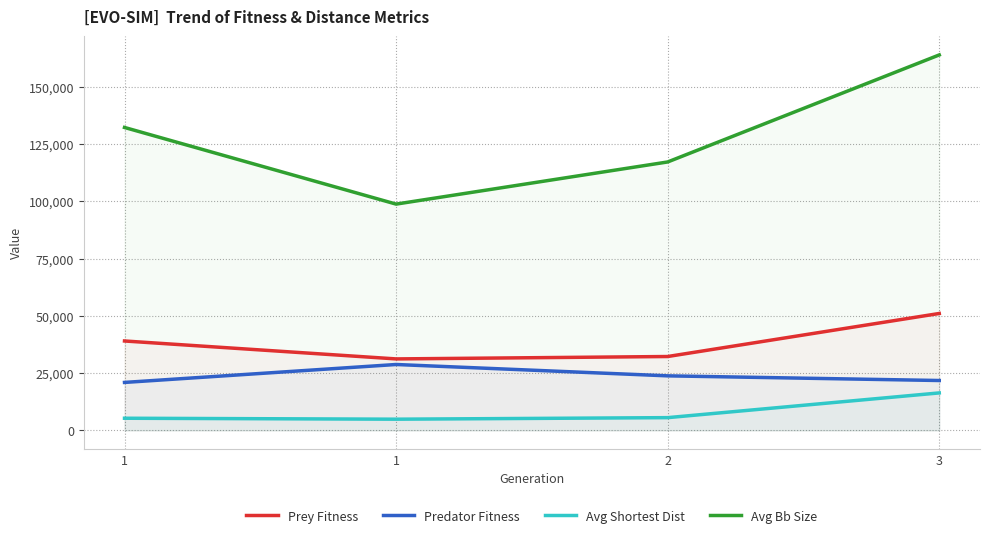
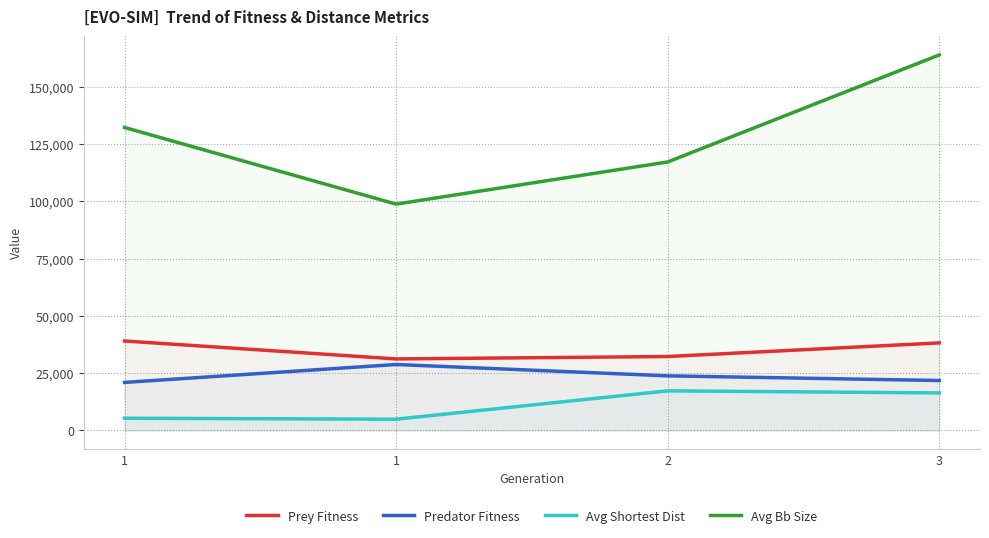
  {
    "Prey Fitness": {
      "2": "32,000",
-     "3": "51,000"
+     "3": "38,000"
    },
    "Predator Fitness": {
      "2": "24,000",
      "3": "22,000"
    },
    "Avg Shortest Dist": {
-     "2": "6,000",
+     "2": "17,000",
      "3": "16,000"
    },
    "Avg Bb Size": {
      "2": "117,000",
      "3": "164,000"
    }
  }
